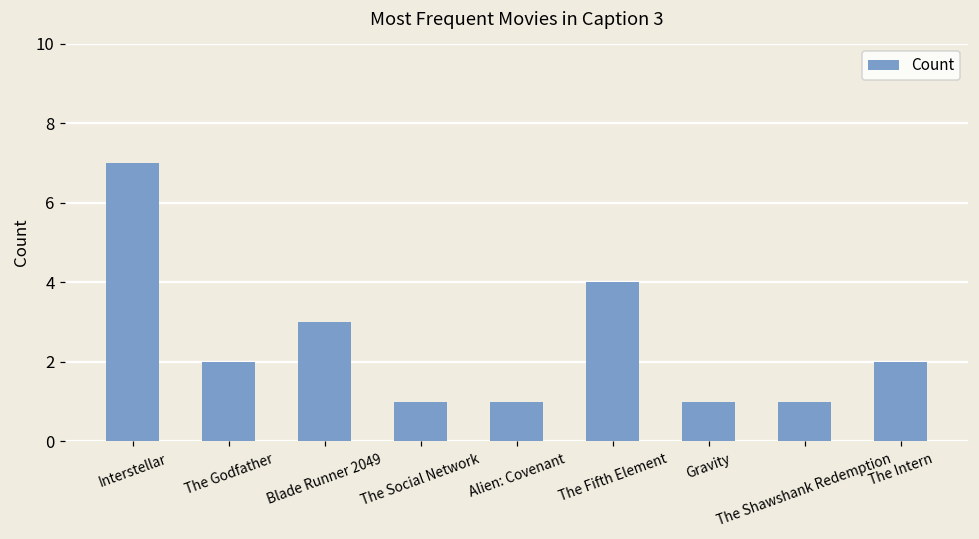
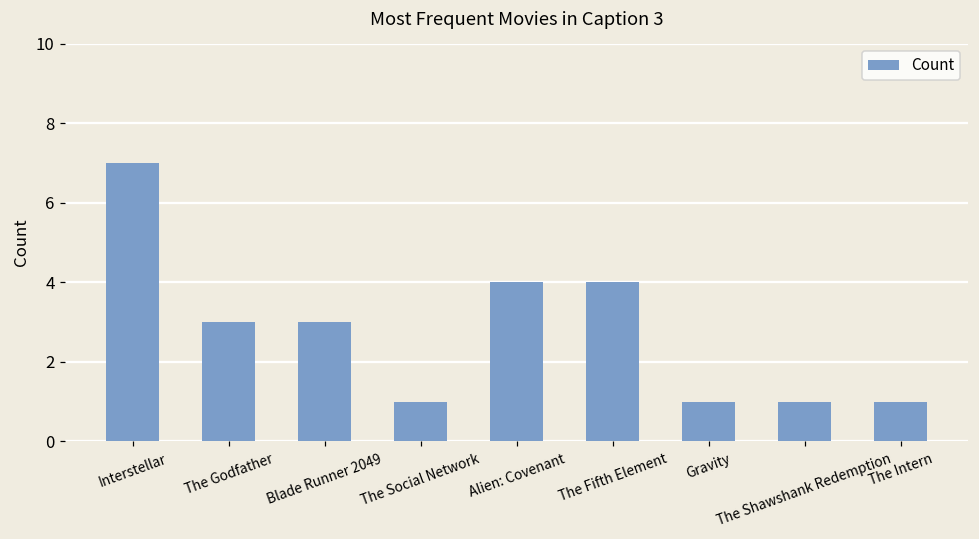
  {
    "Interstellar": 7,
-   "The Godfather": 2,
+   "The Godfather": 3,
    "Blade Runner 2049": 3,
    "The Social Network": 1,
-   "Alien: Covenant": 1,
+   "Alien: Covenant": 4,
    "The Fifth Element": 4,
    "Gravity": 1,
    "The Shawshank Redemption": 1,
-   "The Intern": 2
+   "The Intern": 1
  }
